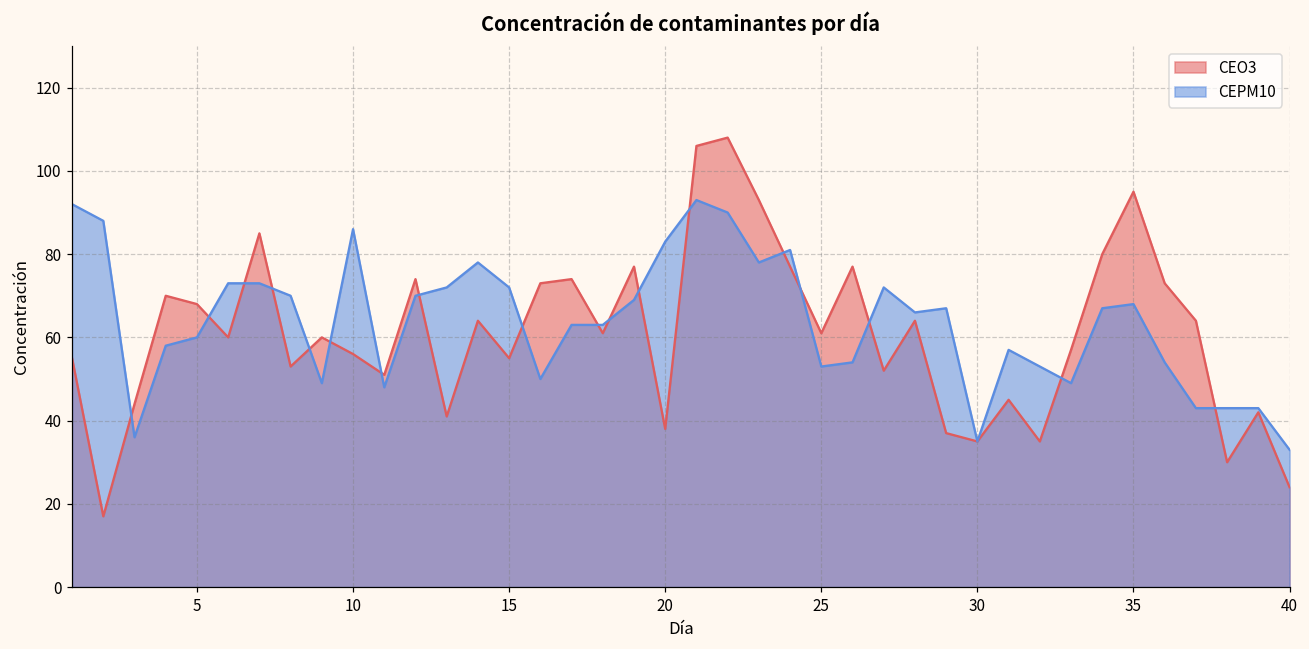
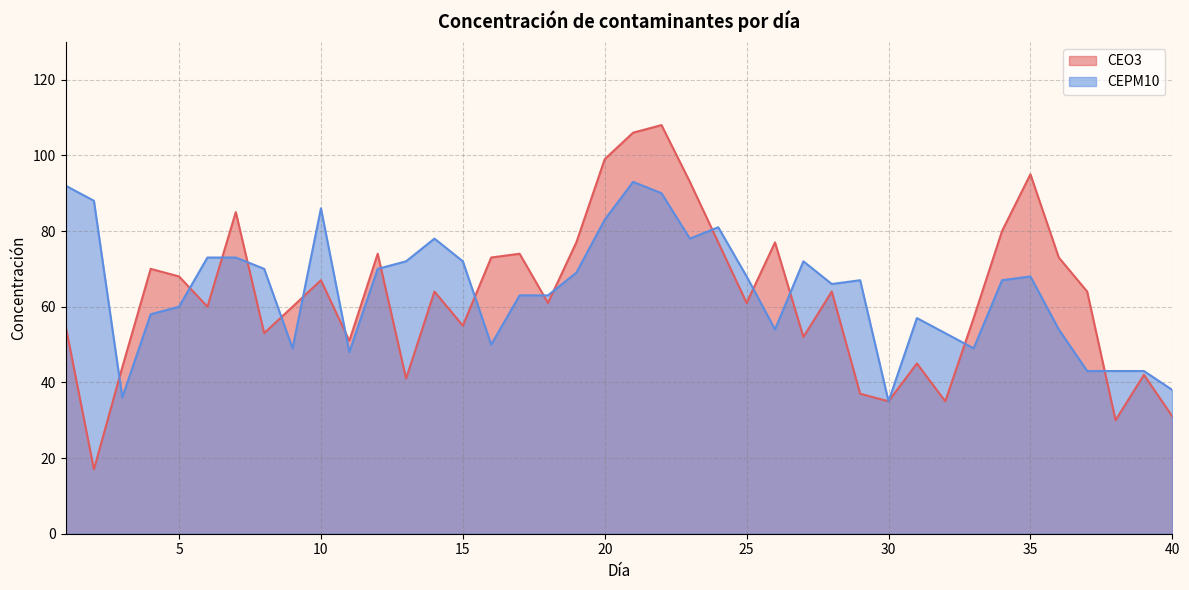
  {
    "CEO3": {
      "5": 68,
-     "10": 56,
+     "10": 67,
      "15": 55,
-     "20": 38,
+     "20": 99,
      "25": 61,
      "35": 95,
-     "40": 24
+     "40": 31
    },
    "CEPM10": {
      "5": 60,
      "10": 86,
      "15": 72,
      "20": 83,
-     "25": 53,
+     "25": 68,
      "35": 68,
-     "40": 33
+     "40": 38
    }
  }
